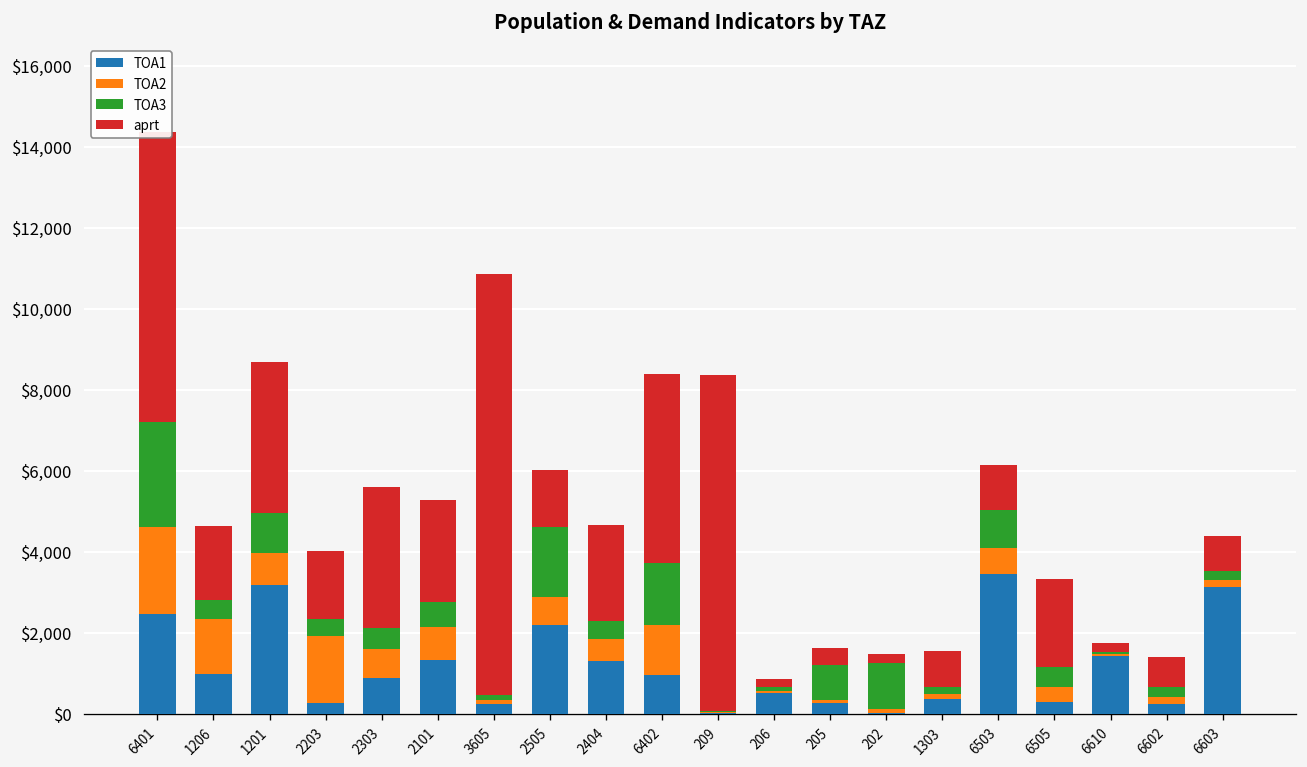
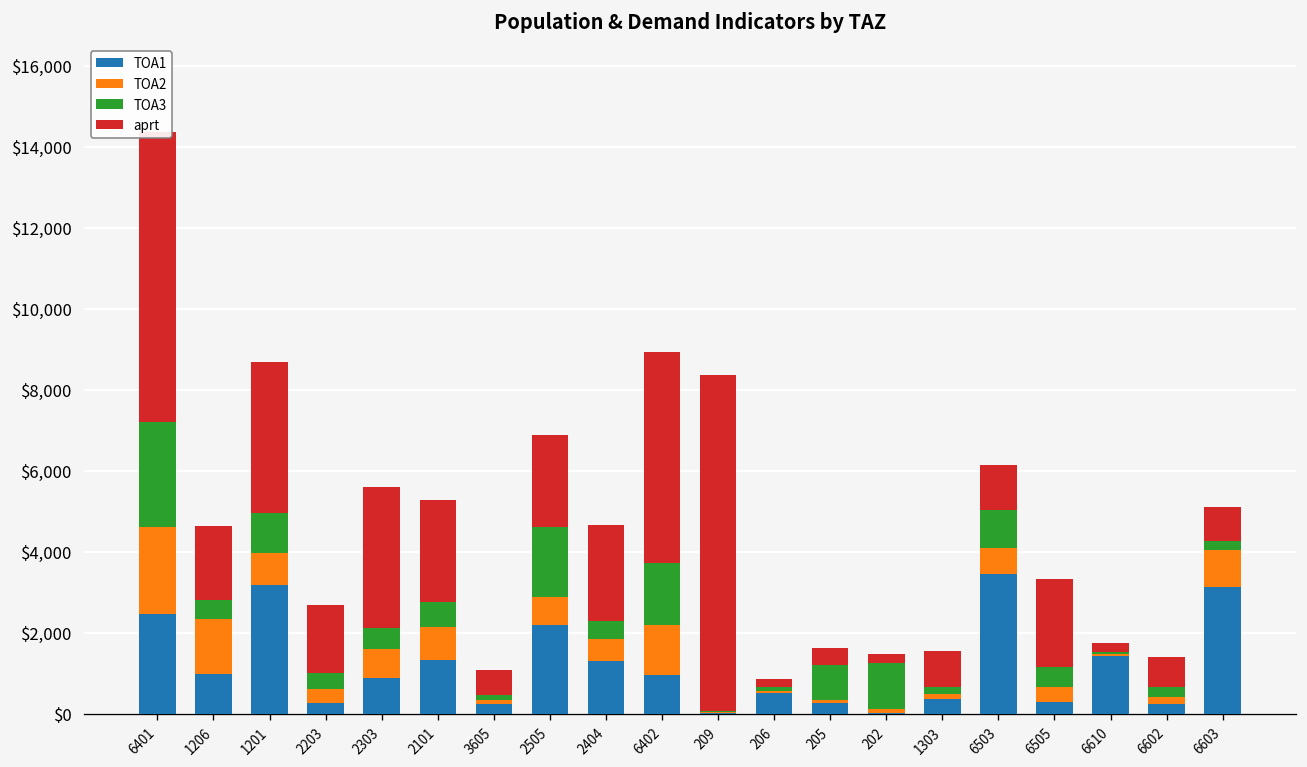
  {
    "TOA1": {
      "6401": "$2,500",
      "1206": "$1,000",
      "1201": "$3,200",
      "2203": "$300",
      "2303": "$900",
      "2101": "$1,300",
      "3605": "$200",
      "2505": "$2,200",
      "2404": "$1,300",
      "6402": "$900",
      "206": "$500",
      "205": "$300",
      "1303": "$400",
      "6503": "$3,500",
      "6505": "$300",
      "6610": "$1,400",
      "6602": "$200",
      "6603": "$3,100"
    },
    "TOA2": {
      "6401": "$2,100",
      "1206": "$1,400",
      "1201": "$800",
-     "2203": "$1,700",
+     "2203": "$300",
      "2303": "$700",
      "2101": "$800",
      "3605": "$100",
      "2505": "$700",
      "2404": "$500",
      "6402": "$1,300",
      "202": "$100",
      "1303": "$100",
      "6503": "$600",
      "6505": "$400",
      "6602": "$200",
-     "6603": "$200"
+     "6603": "$900"
    },
    "TOA3": {
      "6401": "$2,600",
      "1206": "$500",
      "1201": "$1,000",
      "2203": "$400",
      "2303": "$500",
      "2101": "$600",
      "3605": "$100",
      "2505": "$1,700",
      "2404": "$500",
      "6402": "$1,500",
      "206": "$100",
      "205": "$900",
      "202": "$1,100",
      "1303": "$200",
      "6503": "$900",
      "6505": "$500",
      "6602": "$200",
      "6603": "$200"
    },
    "aprt": {
      "6401": "$7,200",
      "1206": "$1,800",
      "1201": "$3,700",
      "2203": "$1,700",
      "2303": "$3,500",
      "2101": "$2,500",
-     "3605": "$10,400",
-     "2505": "$1,400",
+     "3605": "$600",
+     "2505": "$2,300",
      "2404": "$2,400",
-     "6402": "$4,700",
+     "6402": "$5,200",
      "209": "$8,300",
      "206": "$200",
      "205": "$400",
      "202": "$200",
      "1303": "$900",
      "6503": "$1,100",
      "6505": "$2,200",
      "6610": "$200",
      "6602": "$700",
      "6603": "$900"
    }
  }
